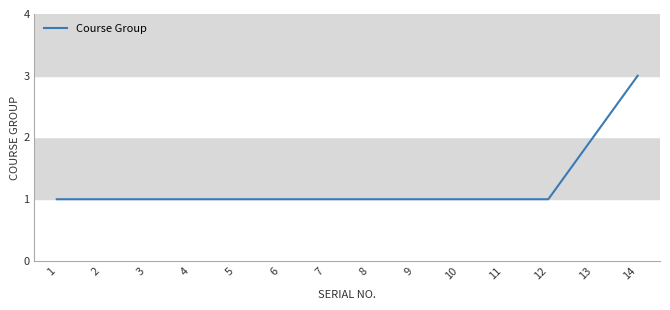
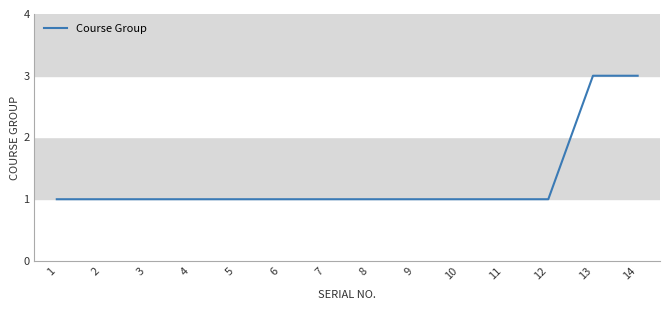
  {
    "1": 1,
    "2": 1,
    "3": 1,
    "4": 1,
    "5": 1,
    "6": 1,
    "7": 1,
    "8": 1,
    "9": 1,
    "10": 1,
    "11": 1,
    "12": 1,
-   "13": 2,
+   "13": 3,
    "14": 3
  }
